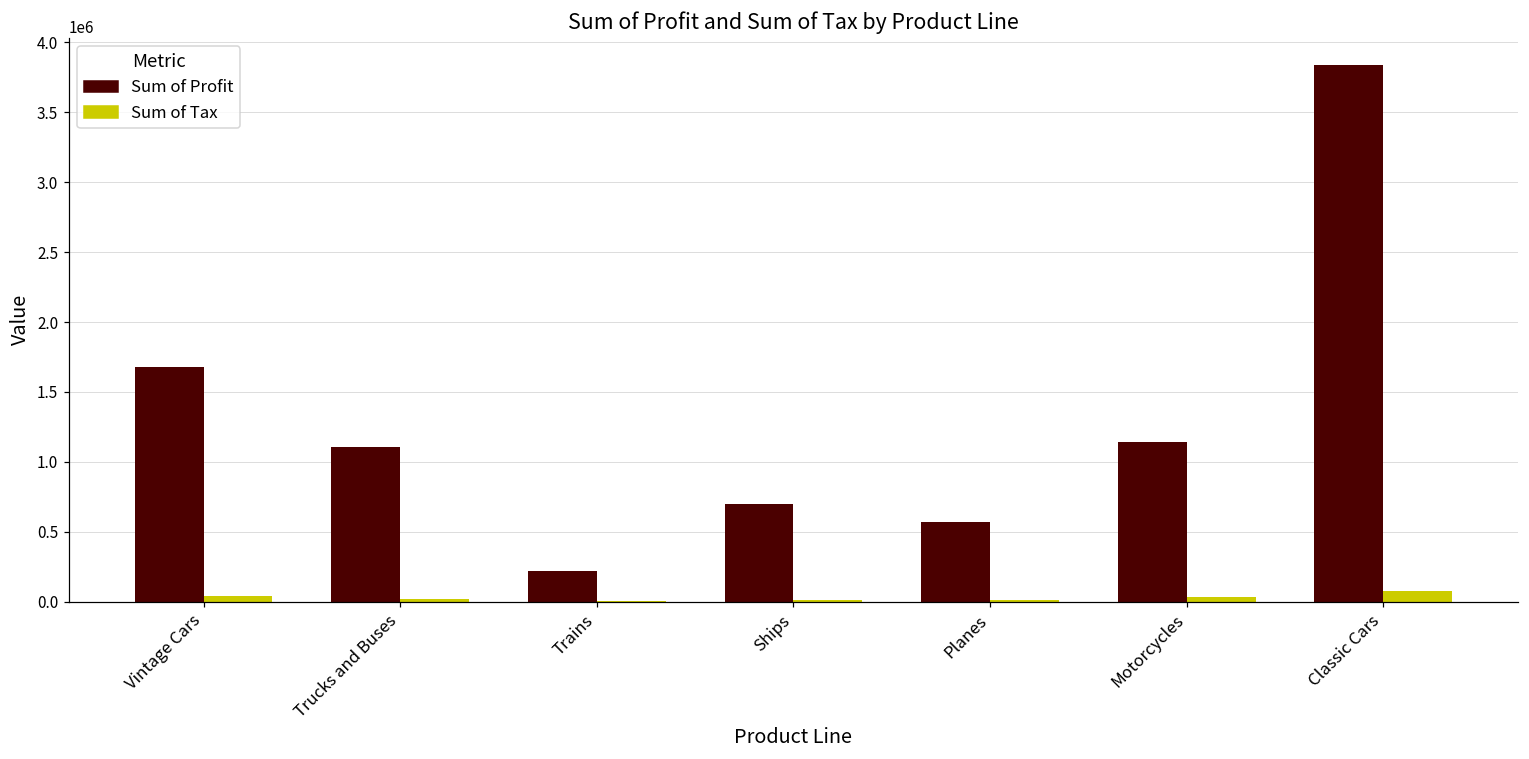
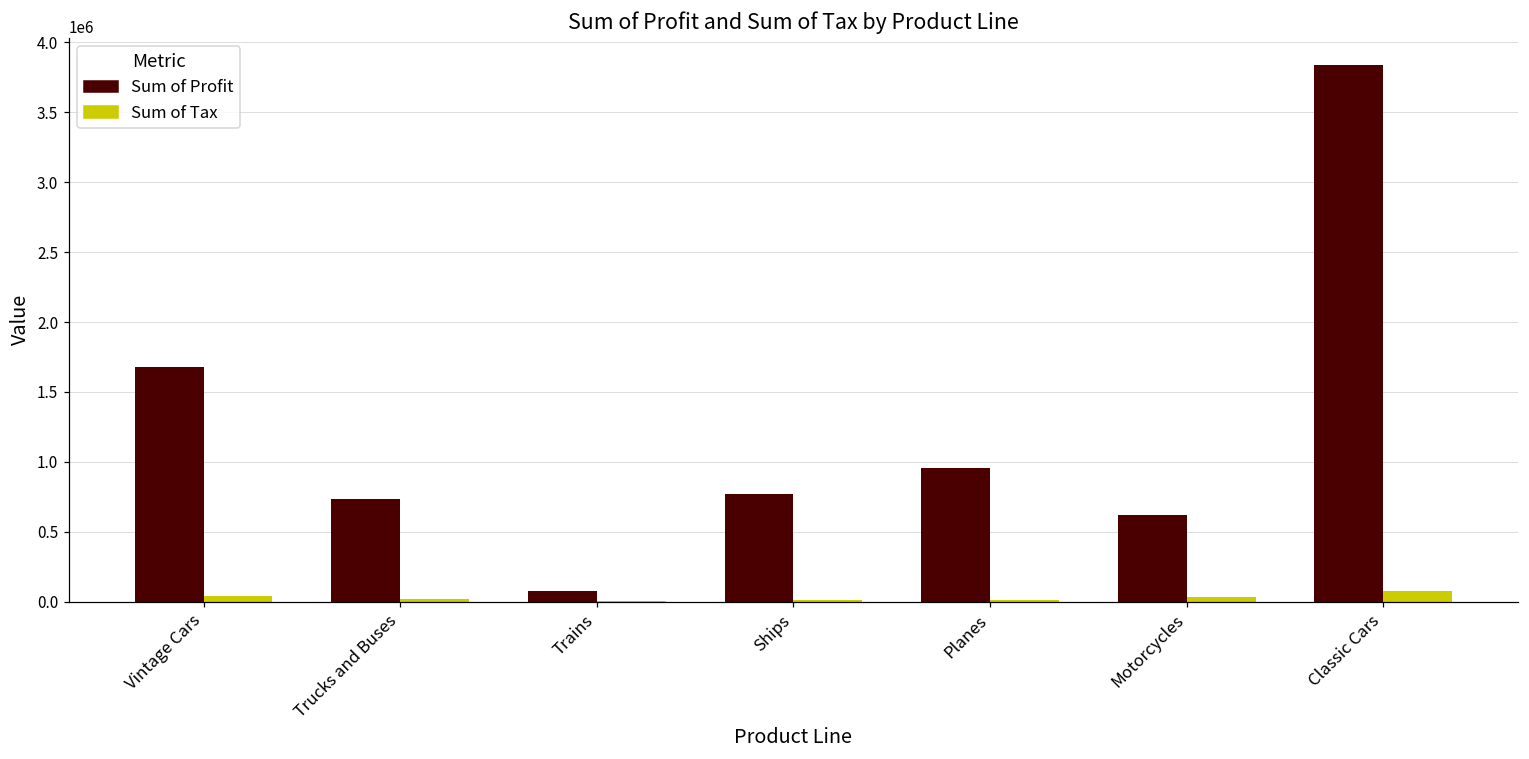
  {
    "Sum of Profit": {
      "Vintage Cars": 1680000,
-     "Trucks and Buses": 1110000,
-     "Trains": 220000,
-     "Ships": 700000,
-     "Planes": 570000,
-     "Motorcycles": 1140000,
+     "Trucks and Buses": 730000,
+     "Trains": 80000,
+     "Ships": 770000,
+     "Planes": 960000,
+     "Motorcycles": 620000,
      "Classic Cars": 3840000
    },
    "Sum of Tax": {
      "Vintage Cars": 40000,
      "Trucks and Buses": 20000,
      "Motorcycles": 30000,
      "Classic Cars": 80000
    }
  }
